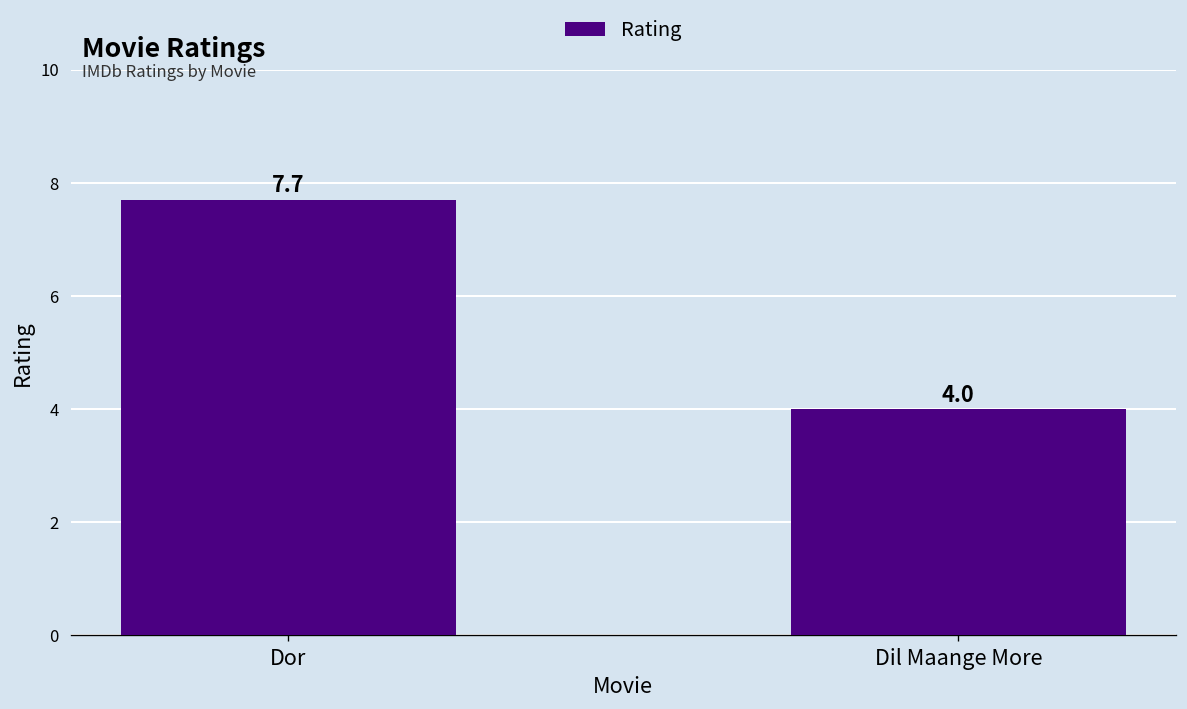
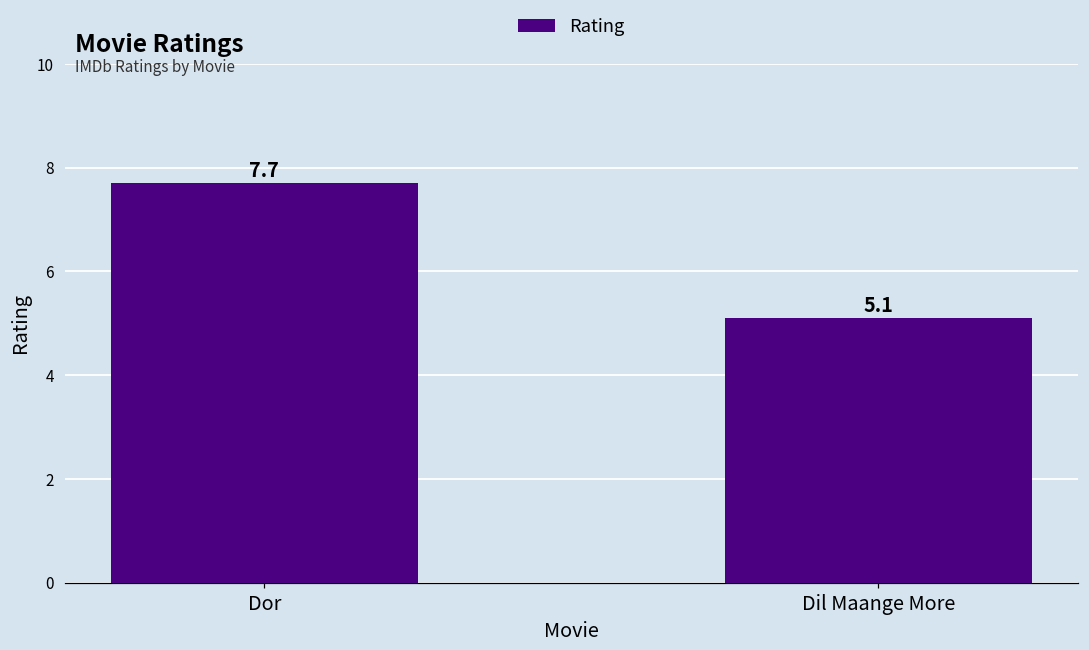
  {
    "Dor": 7.7,
-   "Dil Maange More": 4.0
+   "Dil Maange More": 5.1
  }
